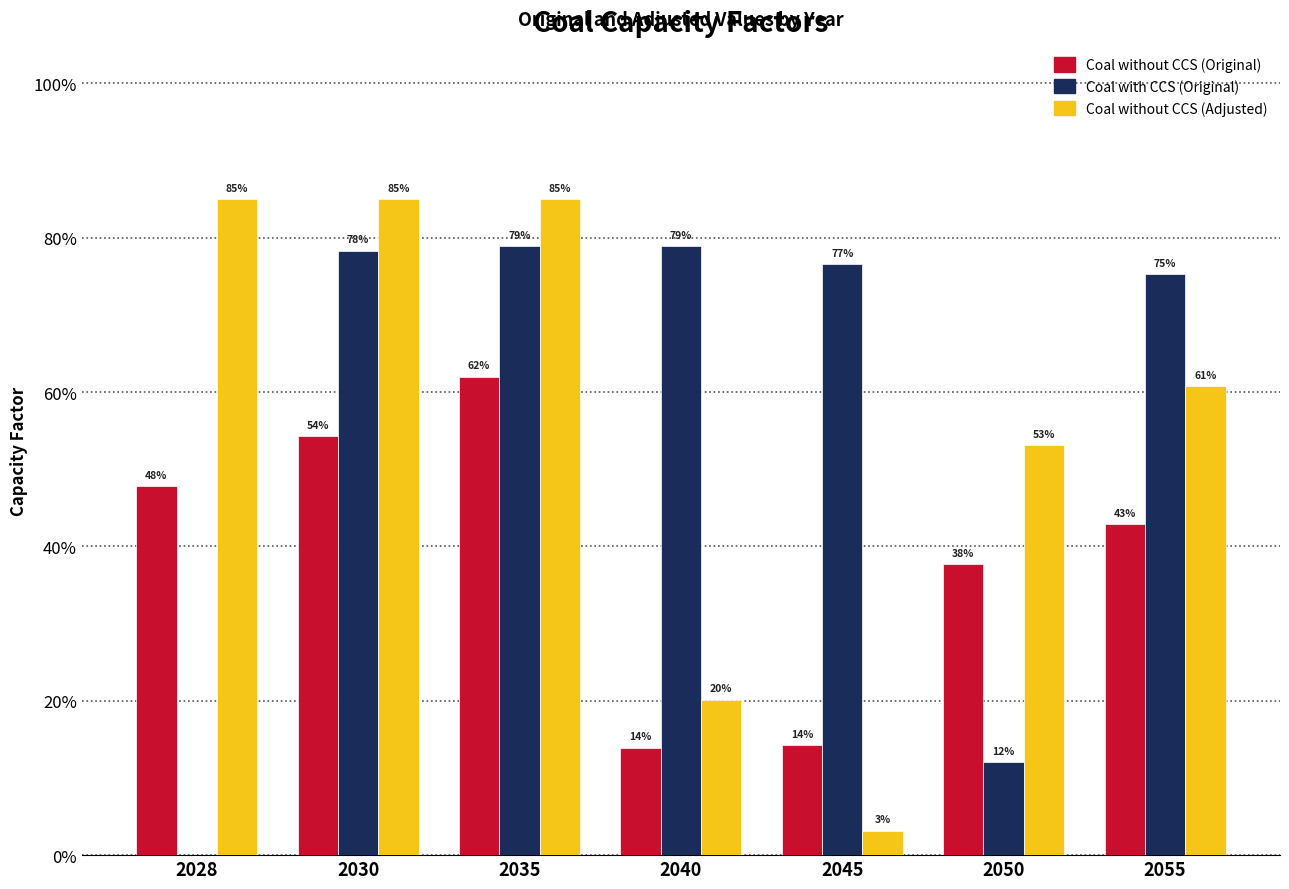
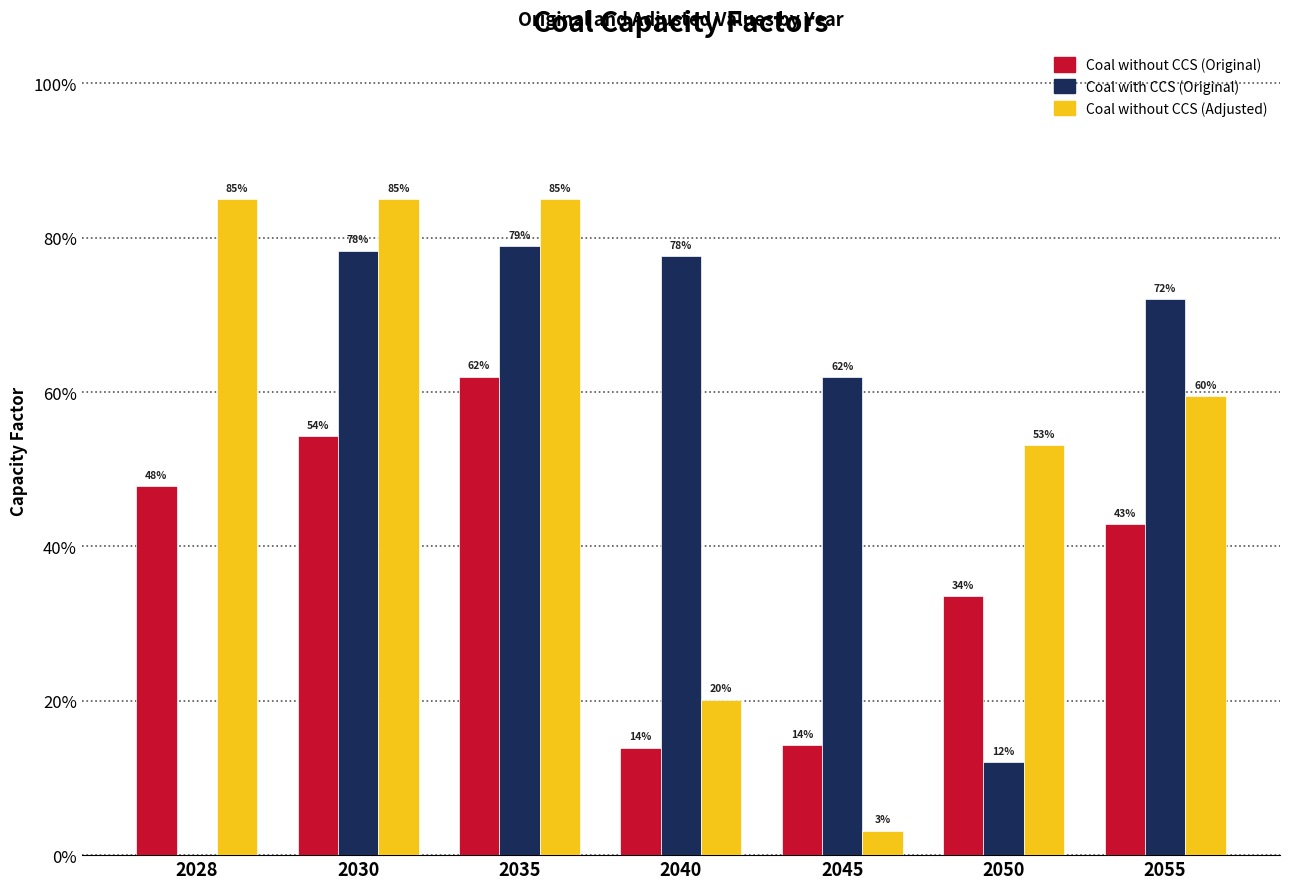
  {
    "Coal without CCS (Original)": {
      "2028": "48%",
      "2030": "54%",
      "2035": "62%",
      "2040": "14%",
      "2045": "14%",
-     "2050": "38%",
+     "2050": "34%",
      "2055": "43%"
    },
    "Coal with CCS (Original)": {
      "2030": "78%",
      "2035": "79%",
-     "2040": "79%",
-     "2045": "77%",
+     "2040": "78%",
+     "2045": "62%",
      "2050": "12%",
-     "2055": "75%"
+     "2055": "72%"
    },
    "Coal without CCS (Adjusted)": {
      "2028": "85%",
      "2030": "85%",
      "2035": "85%",
      "2040": "20%",
      "2045": "3%",
      "2050": "53%",
-     "2055": "61%"
+     "2055": "60%"
    }
  }
